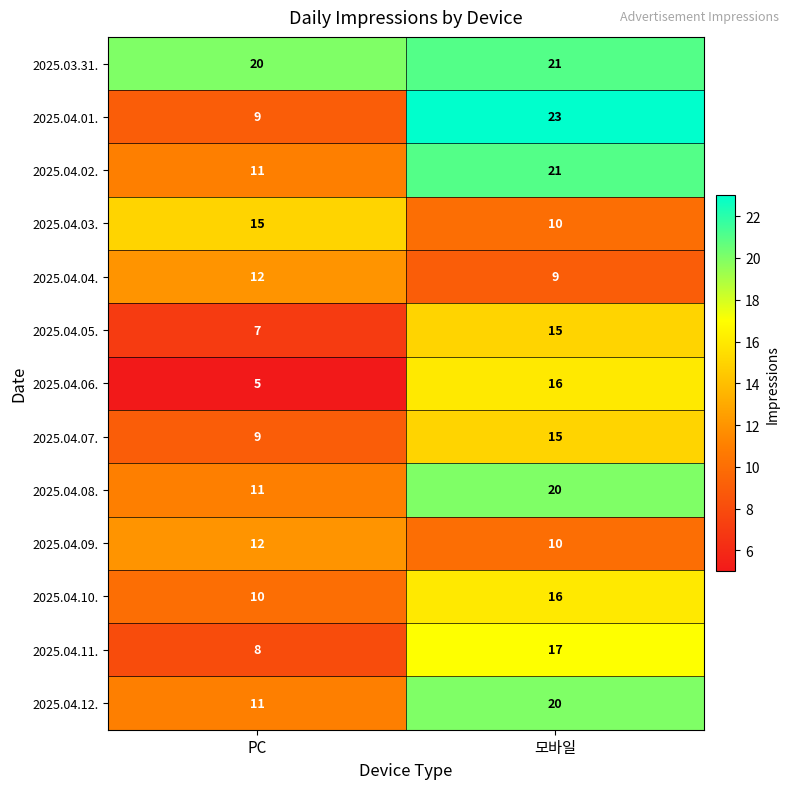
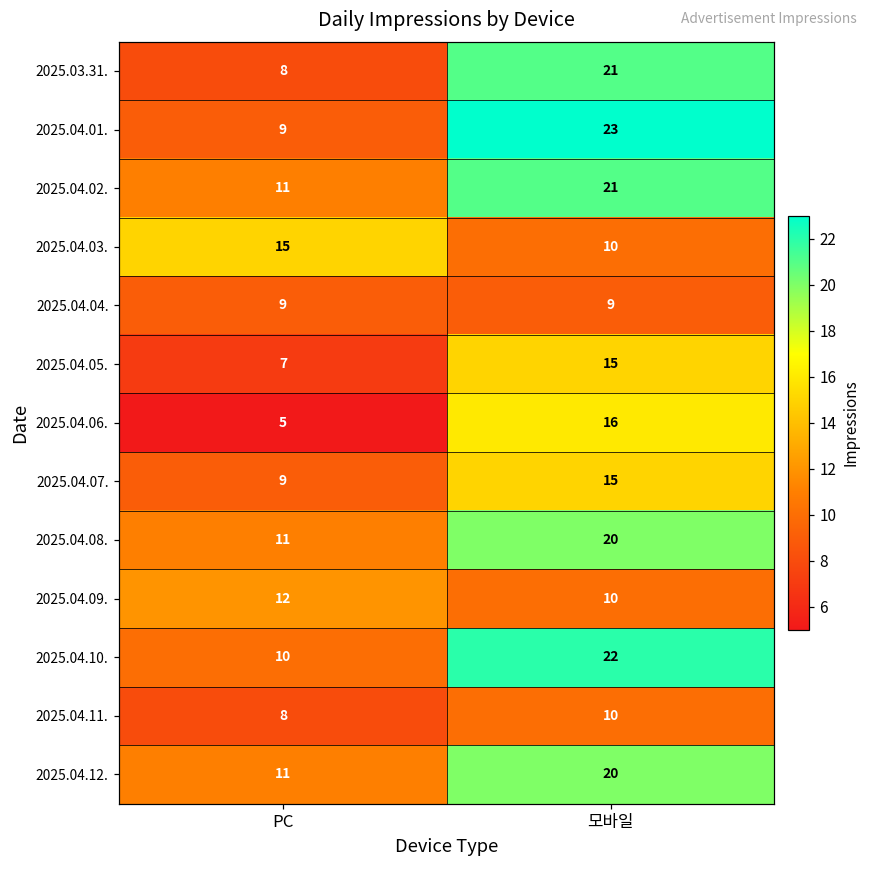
  {
    "2025.03.31.": {
-     "PC": 20,
+     "PC": 8,
      "모바일": 21
    },
    "2025.04.01.": {
      "PC": 9,
      "모바일": 23
    },
    "2025.04.02.": {
      "PC": 11,
      "모바일": 21
    },
    "2025.04.03.": {
      "PC": 15,
      "모바일": 10
    },
    "2025.04.04.": {
-     "PC": 12,
+     "PC": 9,
      "모바일": 9
    },
    "2025.04.05.": {
      "PC": 7,
      "모바일": 15
    },
    "2025.04.06.": {
      "PC": 5,
      "모바일": 16
    },
    "2025.04.07.": {
      "PC": 9,
      "모바일": 15
    },
    "2025.04.08.": {
      "PC": 11,
      "모바일": 20
    },
    "2025.04.09.": {
      "PC": 12,
      "모바일": 10
    },
    "2025.04.10.": {
      "PC": 10,
-     "모바일": 16
+     "모바일": 22
    },
    "2025.04.11.": {
      "PC": 8,
-     "모바일": 17
+     "모바일": 10
    },
    "2025.04.12.": {
      "PC": 11,
      "모바일": 20
    }
  }
